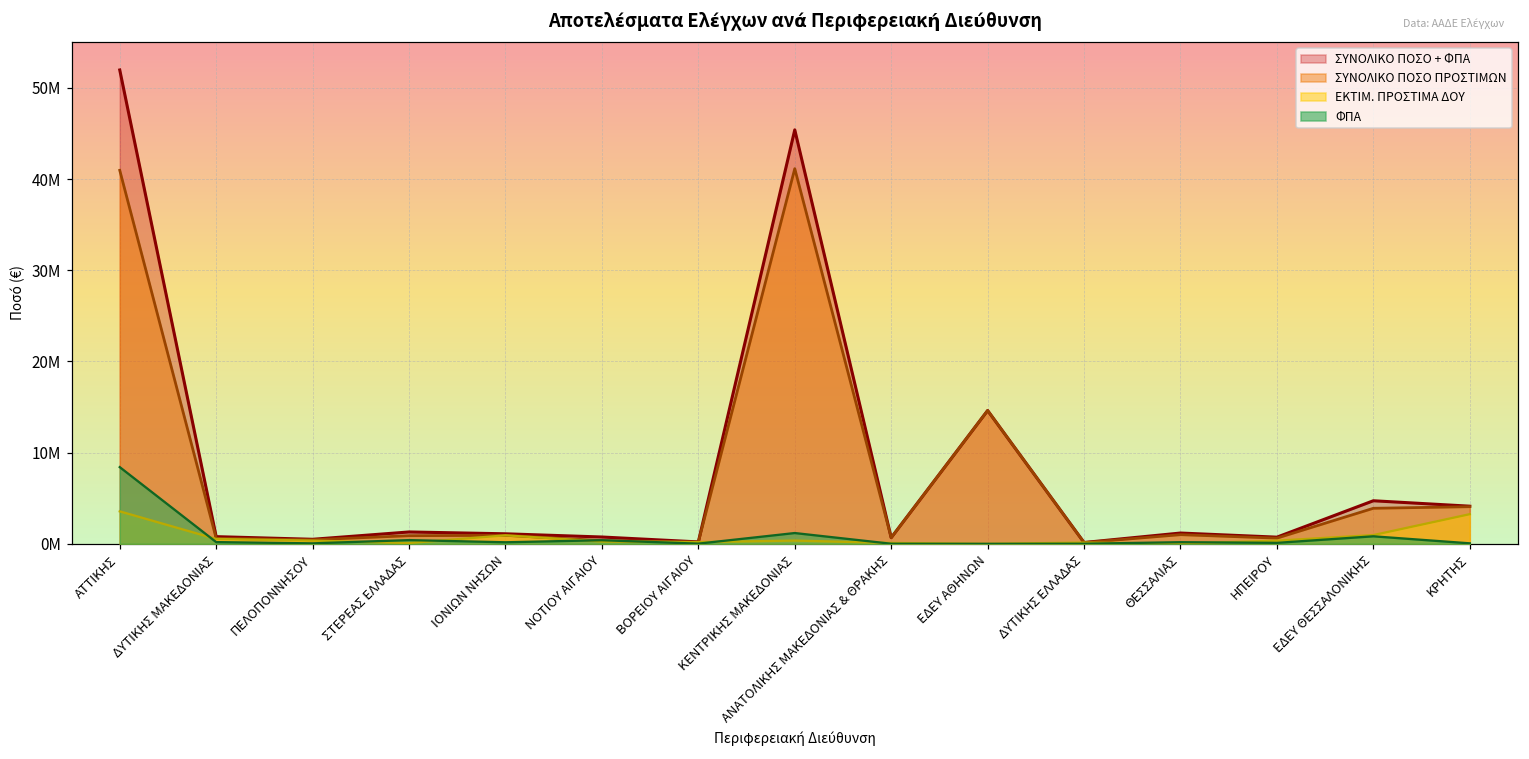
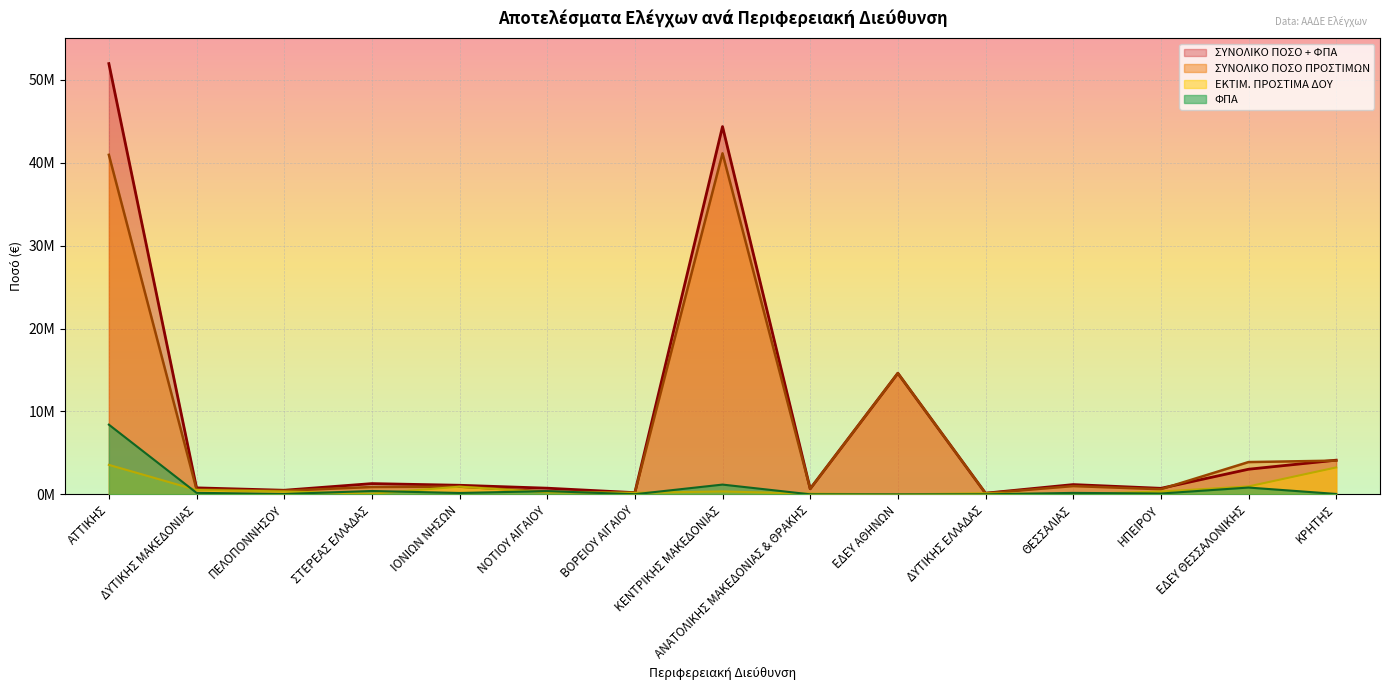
  {
    "ΣΥΝΟΛΙΚΟ ΠΟΣΟ + ΦΠΑ": {
      "ΑΤΤΙΚΗΣ": 52000000,
      "ΣΤΕΡΕΑΣ ΕΛΛΑΔΑΣ": 1000000,
      "ΝΟΤΙΟΥ ΑΙΓΑΙΟΥ": 1000000,
-     "ΚΕΝΤΡΙΚΗΣ ΜΑΚΕΔΟΝΙΑΣ": 45000000,
-     "ΕΔΕΥ ΘΕΣΣΑΛΟΝΙΚΗΣ": 5000000
+     "ΚΕΝΤΡΙΚΗΣ ΜΑΚΕΔΟΝΙΑΣ": 44000000,
+     "ΕΔΕΥ ΘΕΣΣΑΛΟΝΙΚΗΣ": 3000000
    },
    "ΦΠΑ": {
      "ΑΤΤΙΚΗΣ": 8000000,
      "ΔΥΤΙΚΗΣ ΜΑΚΕΔΟΝΙΑΣ": 0,
      "ΠΕΛΟΠΟΝΝΗΣΟΥ": 0,
      "ΣΤΕΡΕΑΣ ΕΛΛΑΔΑΣ": 0,
      "ΙΟΝΙΩΝ ΝΗΣΩΝ": 0,
      "ΚΕΝΤΡΙΚΗΣ ΜΑΚΕΔΟΝΙΑΣ": 1000000,
      "ΚΡΗΤΗΣ": 0
    }
  }
